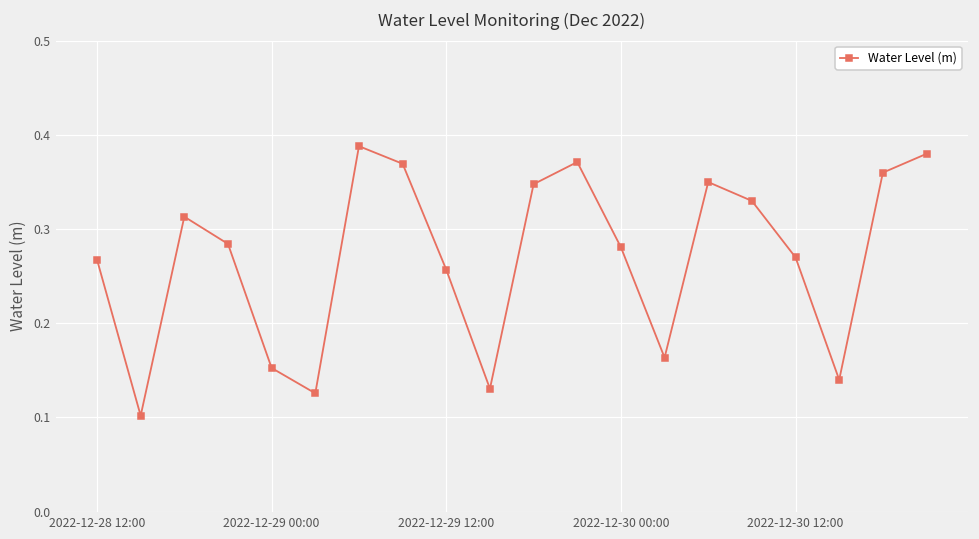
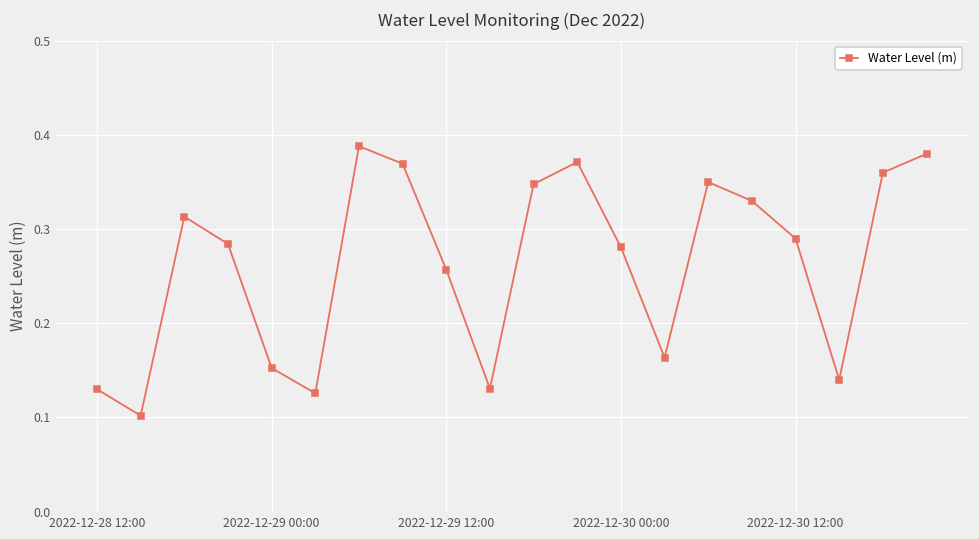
  {
-   "2022-12-28 12:00": 0.27,
+   "2022-12-28 12:00": 0.13,
    "2022-12-29 00:00": 0.15,
    "2022-12-29 12:00": 0.26,
    "2022-12-30 00:00": 0.28,
-   "2022-12-30 12:00": 0.27
+   "2022-12-30 12:00": 0.29
  }
